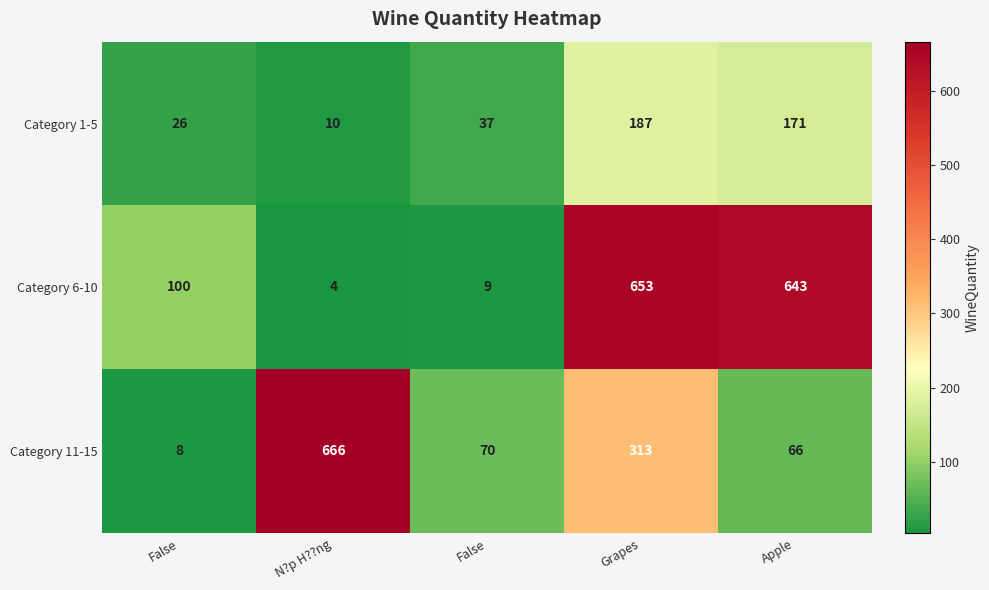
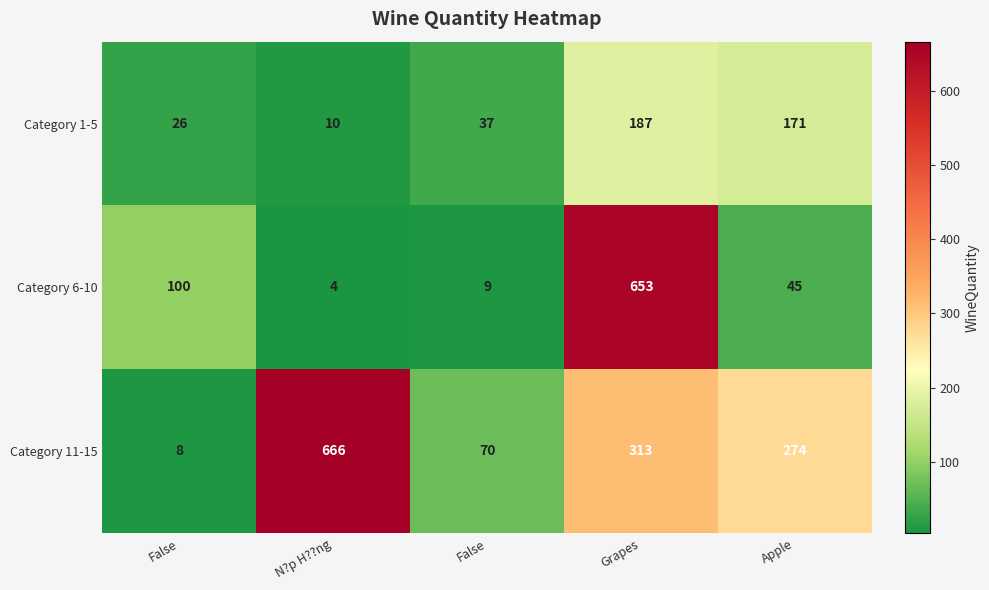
  {
    "Category 1-5": {
      "N?p H??ng": 10,
      "Grapes": 187,
      "Apple": 171
    },
    "Category 6-10": {
      "N?p H??ng": 4,
      "Grapes": 653,
-     "Apple": 643
+     "Apple": 45
    },
    "Category 11-15": {
      "N?p H??ng": 666,
      "Grapes": 313,
-     "Apple": 66
+     "Apple": 274
    }
  }
